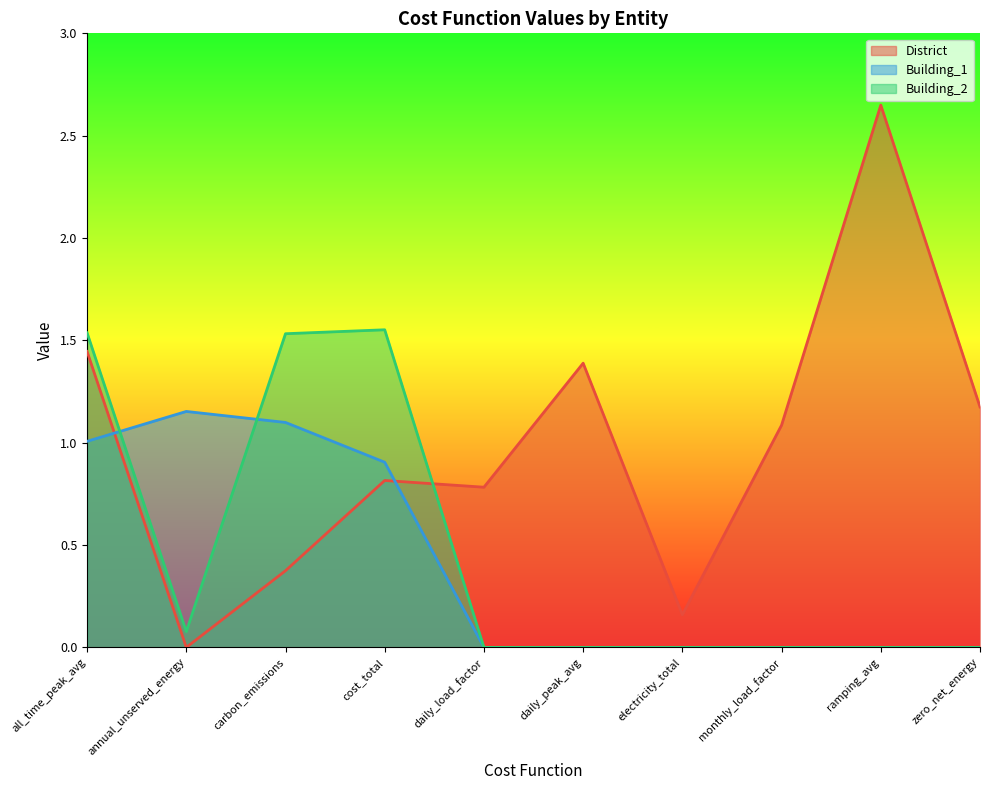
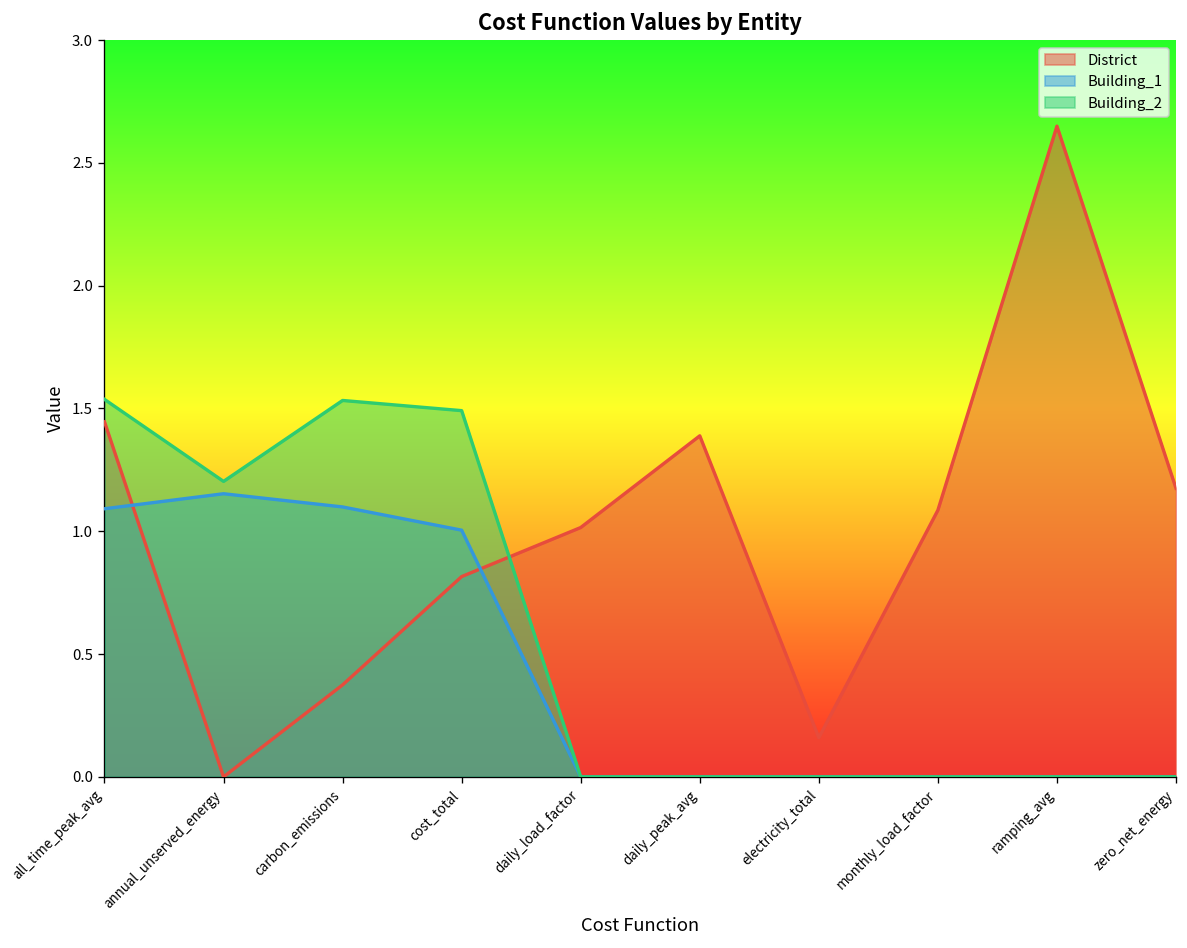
  {
    "District": {
      "all_time_peak_avg": 1.45,
      "annual_unserved_energy": 0.00,
      "carbon_emissions": 0.37,
      "cost_total": 0.82,
-     "daily_load_factor": 0.78,
+     "daily_load_factor": 1.02,
      "daily_peak_avg": 1.39,
      "electricity_total": 0.16,
      "monthly_load_factor": 1.09,
      "ramping_avg": 2.65,
      "zero_net_energy": 1.17
    },
    "Building_1": {
-     "all_time_peak_avg": 1.01,
+     "all_time_peak_avg": 1.09,
      "annual_unserved_energy": 1.15,
      "carbon_emissions": 1.10,
-     "cost_total": 0.90
+     "cost_total": 1.00
    },
    "Building_2": {
      "all_time_peak_avg": 1.54,
-     "annual_unserved_energy": 0.08,
+     "annual_unserved_energy": 1.20,
      "carbon_emissions": 1.53,
-     "cost_total": 1.55
+     "cost_total": 1.49
    }
  }
